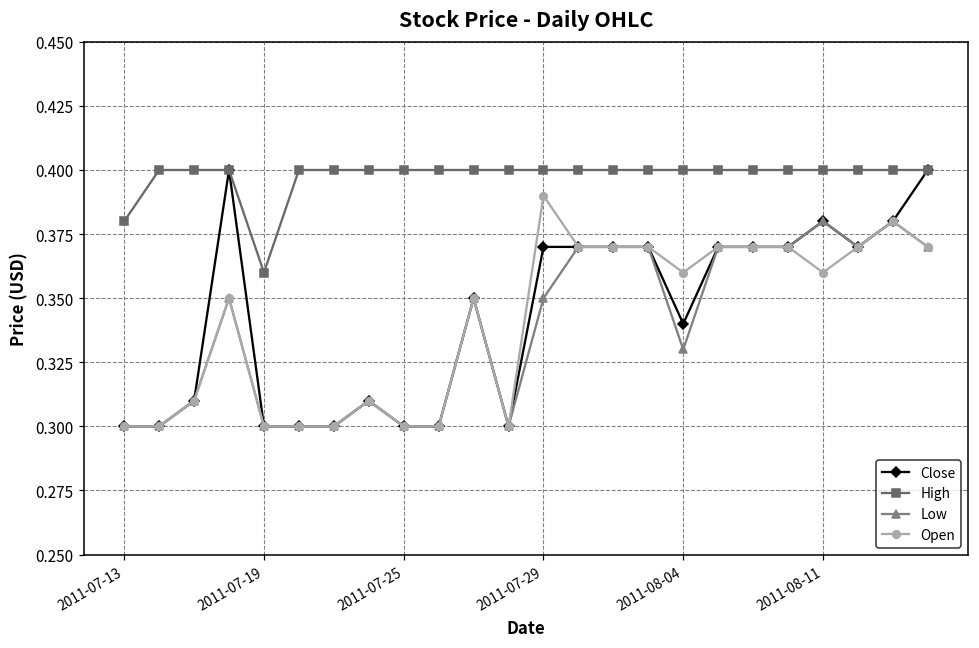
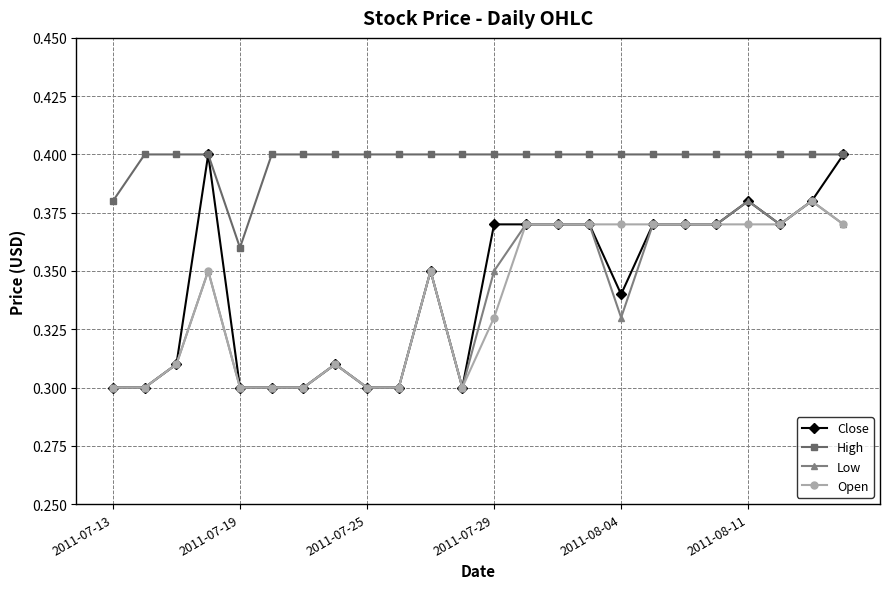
  {
    "Close": {
      "2011-07-29": 0.37,
      "2011-08-04": 0.34
    },
    "Open": {
-     "2011-07-29": 0.39,
-     "2011-08-04": 0.36,
-     "2011-08-11": 0.36
+     "2011-07-29": 0.33,
+     "2011-08-04": 0.37,
+     "2011-08-11": 0.37
    }
  }
